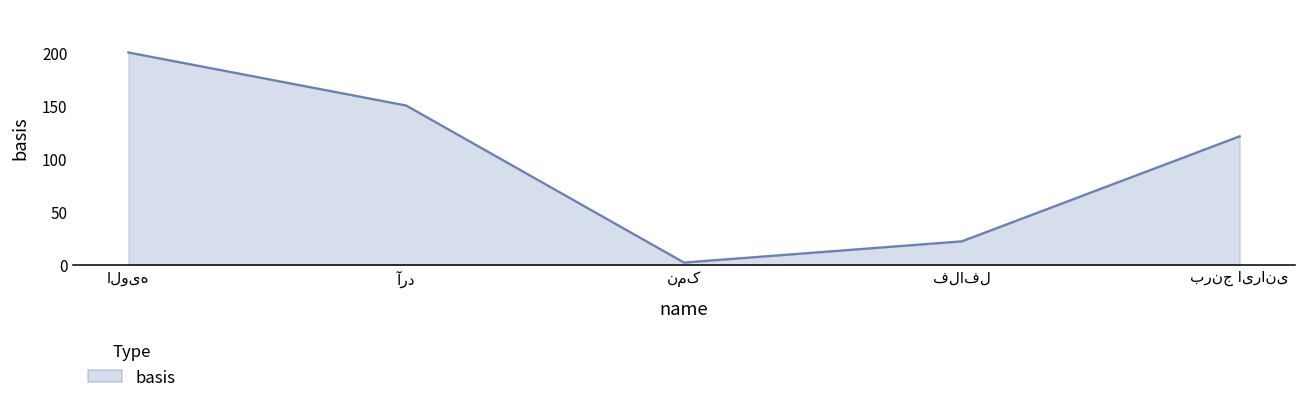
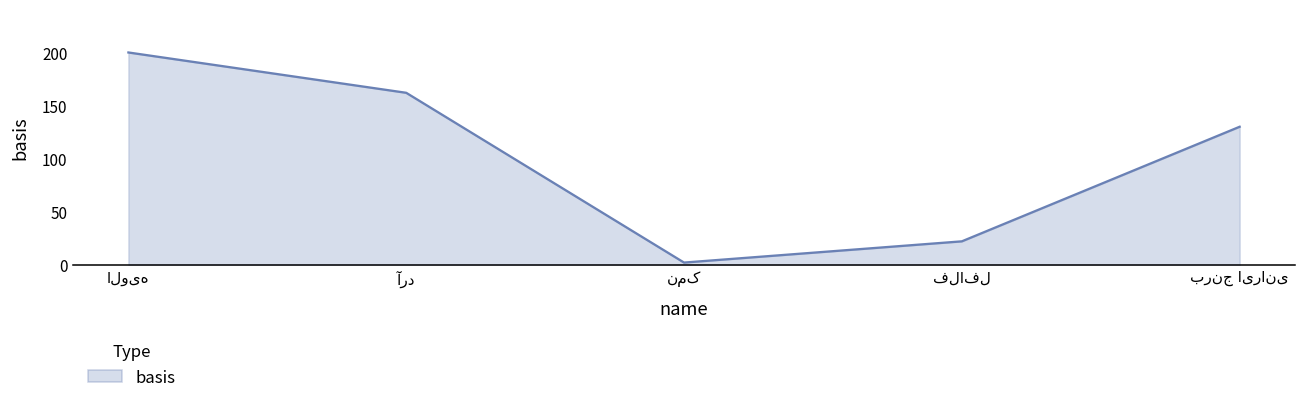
  {
    "الویه": 200,
-   "آرد": 150,
+   "آرد": 160,
    "نمک": 0,
    "فلافل": 20,
-   "برنج ایرانی": 120
+   "برنج ایرانی": 130
  }
